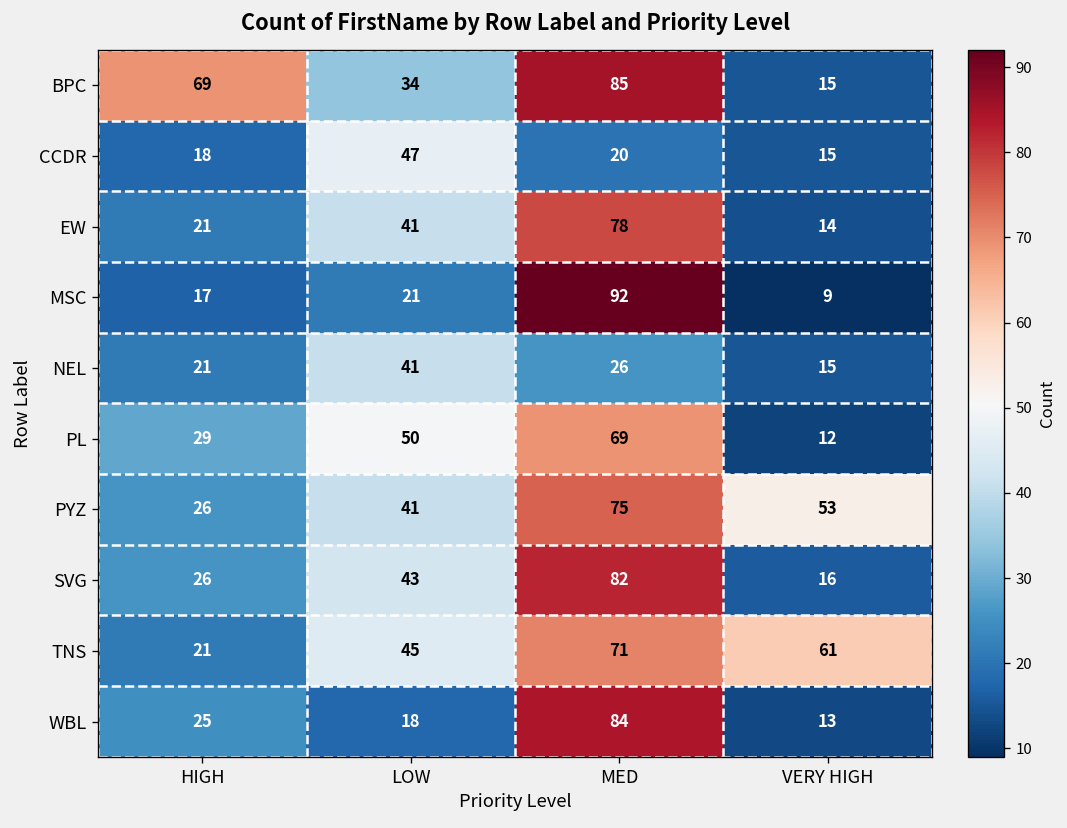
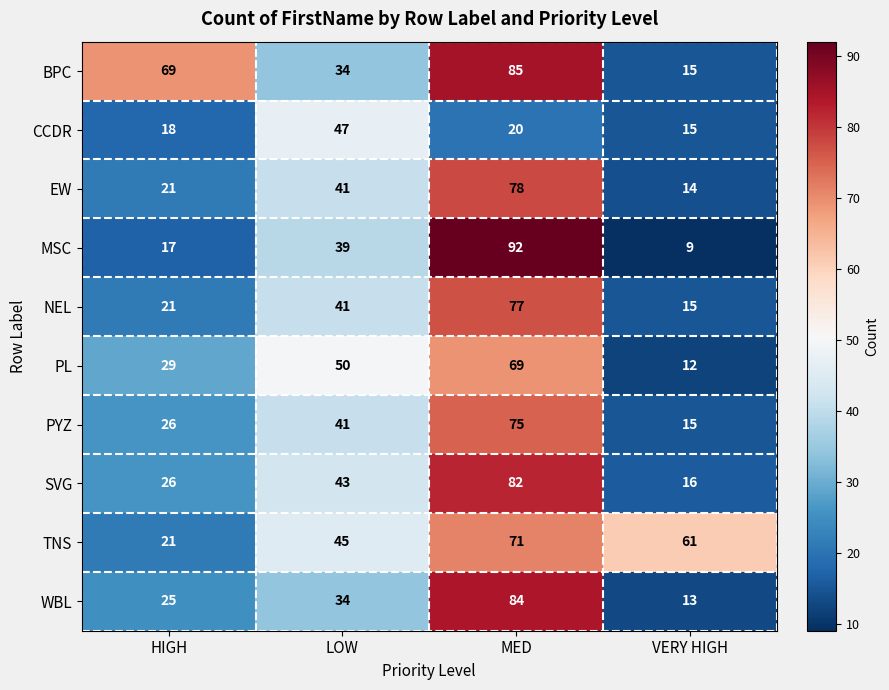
  {
    "BPC": {
      "HIGH": 69,
      "LOW": 34,
      "MED": 85,
      "VERY HIGH": 15
    },
    "CCDR": {
      "HIGH": 18,
      "LOW": 47,
      "MED": 20,
      "VERY HIGH": 15
    },
    "EW": {
      "HIGH": 21,
      "LOW": 41,
      "MED": 78,
      "VERY HIGH": 14
    },
    "MSC": {
      "HIGH": 17,
-     "LOW": 21,
+     "LOW": 39,
      "MED": 92,
      "VERY HIGH": 9
    },
    "NEL": {
      "HIGH": 21,
      "LOW": 41,
-     "MED": 26,
+     "MED": 77,
      "VERY HIGH": 15
    },
    "PL": {
      "HIGH": 29,
      "LOW": 50,
      "MED": 69,
      "VERY HIGH": 12
    },
    "PYZ": {
      "HIGH": 26,
      "LOW": 41,
      "MED": 75,
-     "VERY HIGH": 53
+     "VERY HIGH": 15
    },
    "SVG": {
      "HIGH": 26,
      "LOW": 43,
      "MED": 82,
      "VERY HIGH": 16
    },
    "TNS": {
      "HIGH": 21,
      "LOW": 45,
      "MED": 71,
      "VERY HIGH": 61
    },
    "WBL": {
      "HIGH": 25,
-     "LOW": 18,
+     "LOW": 34,
      "MED": 84,
      "VERY HIGH": 13
    }
  }
